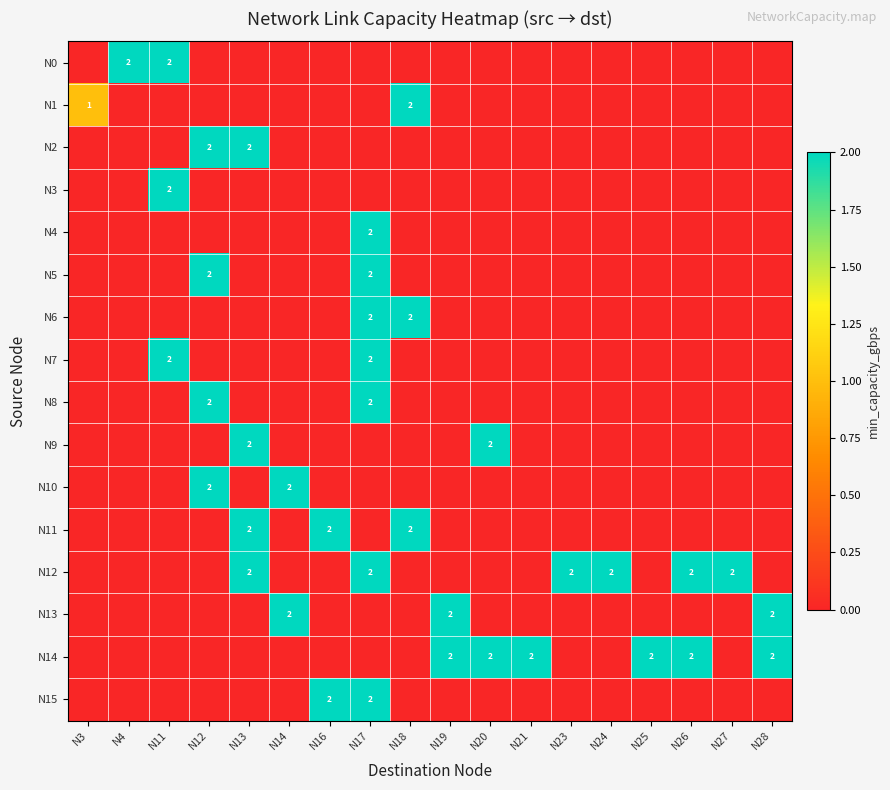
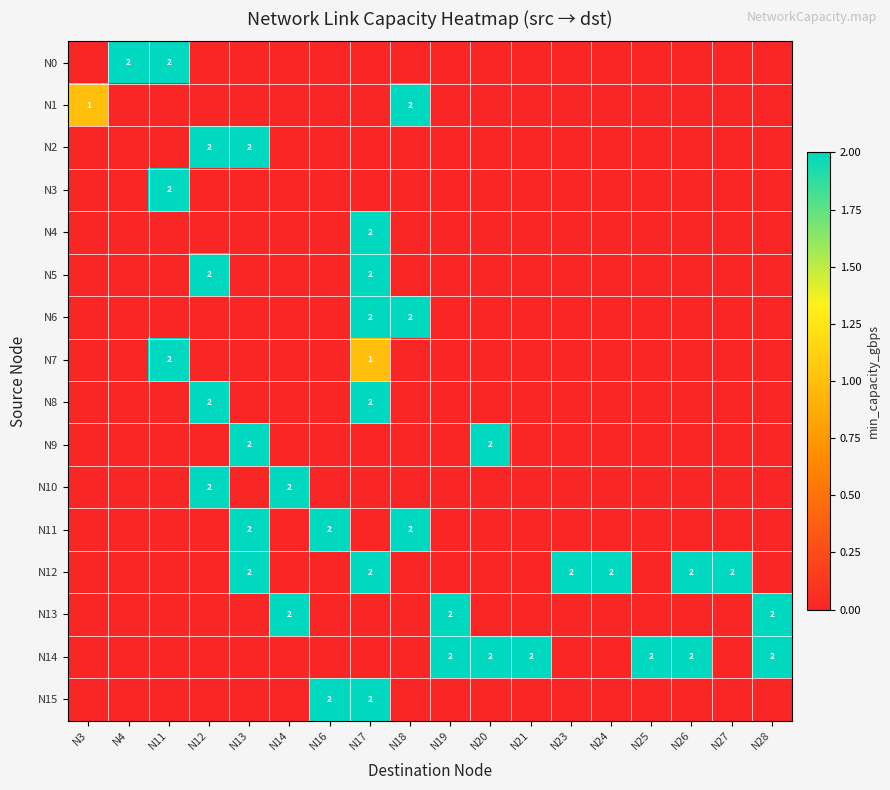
  {
    "N0": {
      "N4": 2,
      "N11": 2
    },
    "N1": {
      "N3": 1,
      "N18": 2
    },
    "N2": {
      "N12": 2,
      "N13": 2
    },
    "N3": {
      "N11": 2
    },
    "N4": {
      "N17": 2
    },
    "N5": {
      "N12": 2,
      "N17": 2
    },
    "N6": {
      "N17": 2,
      "N18": 2
    },
    "N7": {
      "N11": 2,
-     "N17": 2
+     "N17": 1
    },
    "N8": {
      "N12": 2,
      "N17": 2
    },
    "N9": {
      "N13": 2,
      "N20": 2
    },
    "N10": {
      "N12": 2,
      "N14": 2
    },
    "N11": {
      "N13": 2,
      "N16": 2,
      "N18": 2
    },
    "N12": {
      "N13": 2,
      "N17": 2,
      "N23": 2,
      "N24": 2,
      "N26": 2,
      "N27": 2
    },
    "N13": {
      "N14": 2,
      "N19": 2,
      "N28": 2
    },
    "N14": {
      "N19": 2,
      "N20": 2,
      "N21": 2,
      "N25": 2,
      "N26": 2,
      "N28": 2
    },
    "N15": {
      "N16": 2,
      "N17": 2
    }
  }
